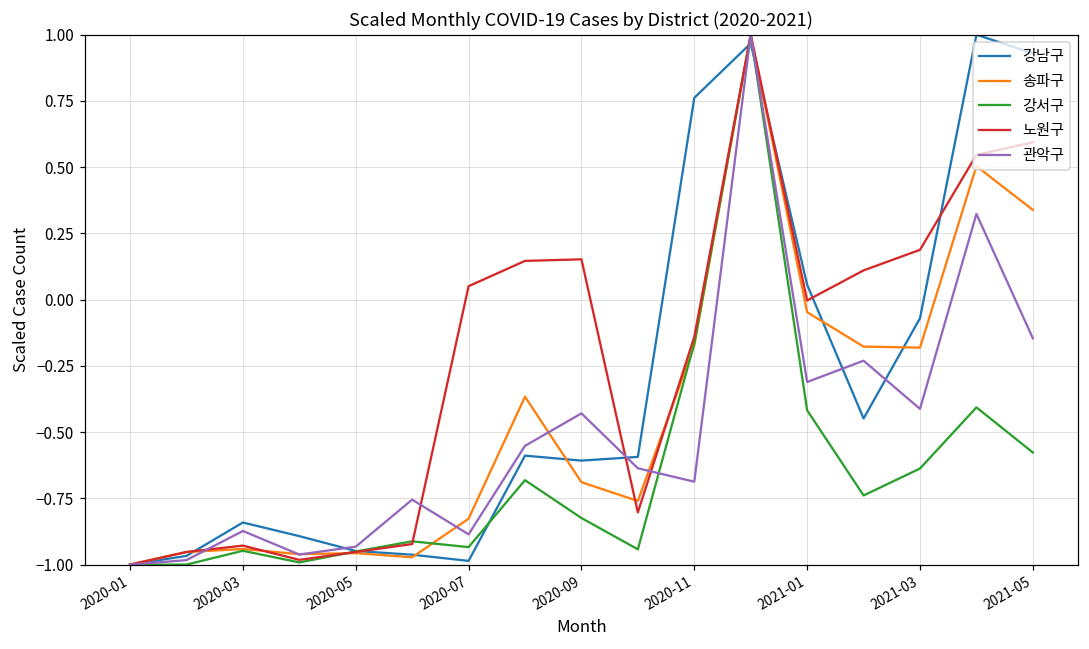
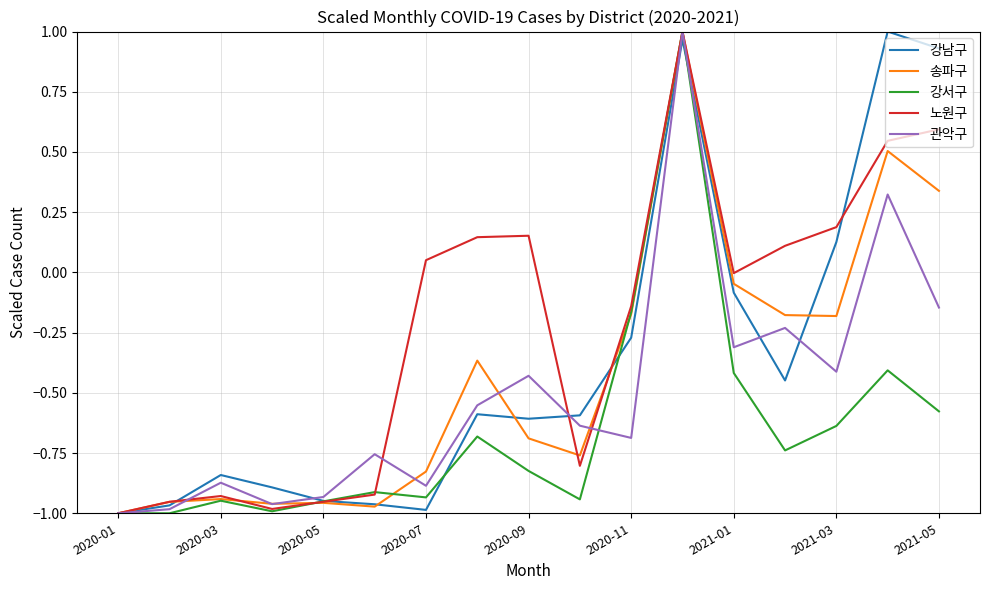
  {
    "강남구": {
      "2020-03": -0.84,
      "2020-07": -0.99,
      "2020-09": -0.61,
-     "2020-11": 0.76,
-     "2021-01": 0.06,
-     "2021-03": -0.07
+     "2020-11": -0.27,
+     "2021-01": -0.08,
+     "2021-03": 0.13
    },
    "송파구": {
      "2020-07": -0.83,
      "2020-09": -0.69,
      "2021-01": -0.05,
      "2021-03": -0.18,
      "2021-05": 0.34
    },
    "강서구": {
      "2020-07": -0.93,
      "2020-09": -0.82,
      "2021-01": -0.42,
      "2021-03": -0.64,
      "2021-05": -0.58
    },
    "노원구": {
      "2020-03": -0.93,
      "2020-07": 0.05,
      "2020-09": 0.15,
      "2020-11": -0.14,
      "2021-01": 0.00,
      "2021-03": 0.19
    },
    "관악구": {
      "2020-03": -0.87,
      "2020-05": -0.93,
      "2020-07": -0.89,
      "2020-09": -0.43,
      "2020-11": -0.69,
      "2021-01": -0.31,
      "2021-03": -0.41,
      "2021-05": -0.15
    }
  }
